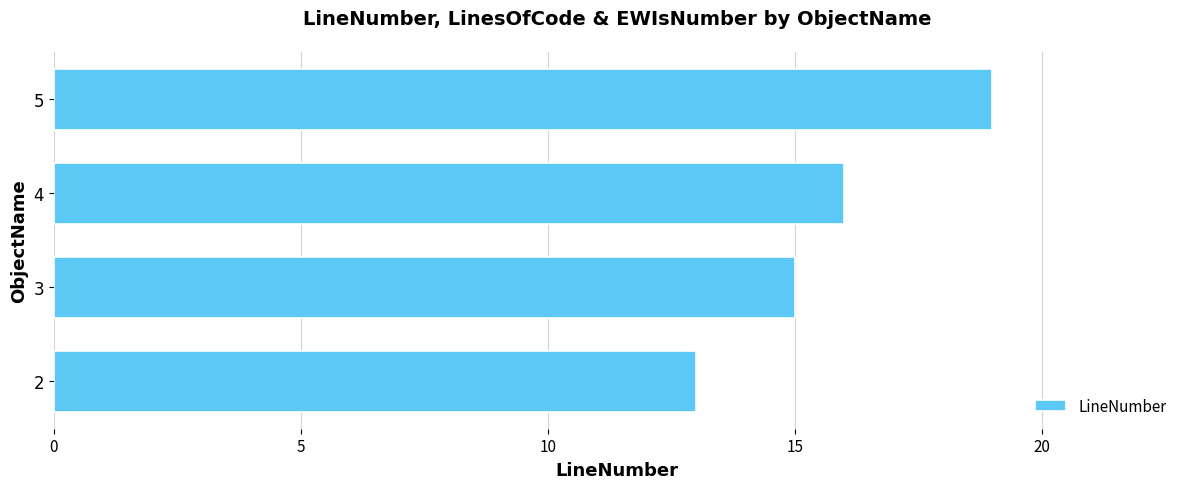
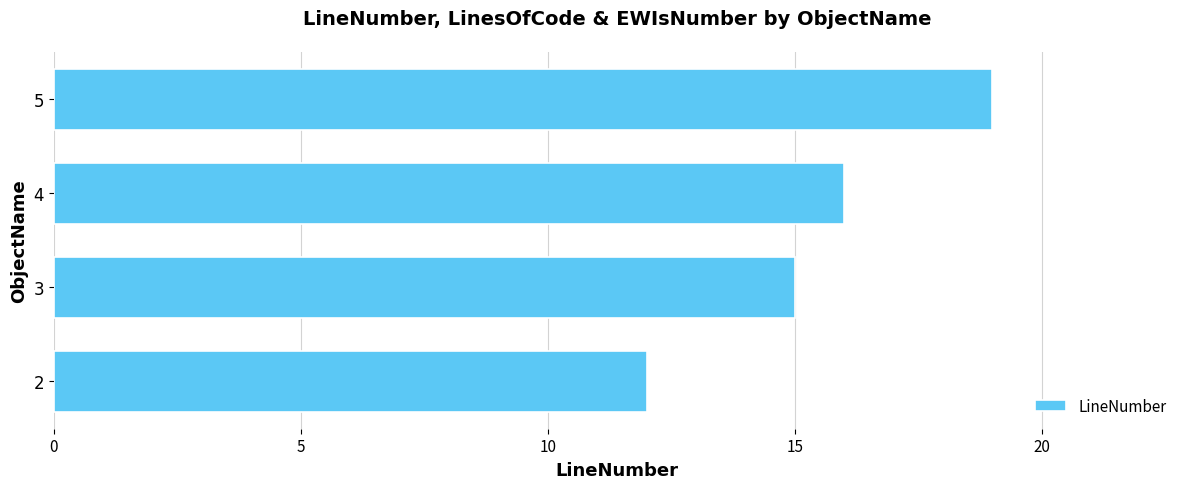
  {
    "5": 19,
    "4": 16,
    "3": 15,
-   "2": 13
+   "2": 12
  }
